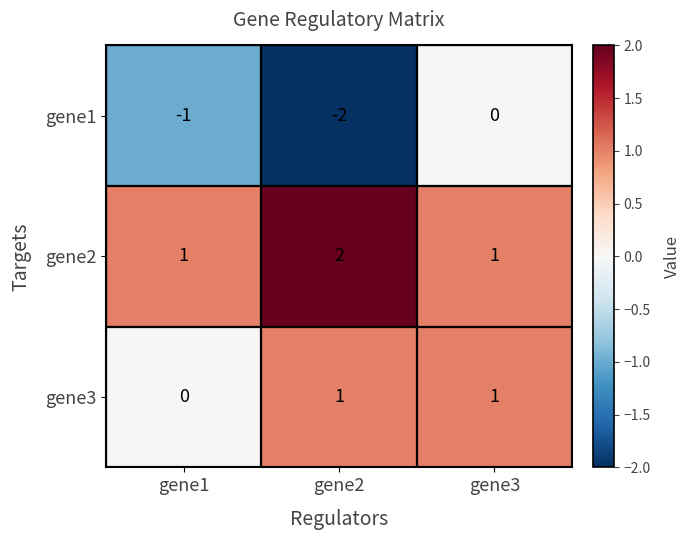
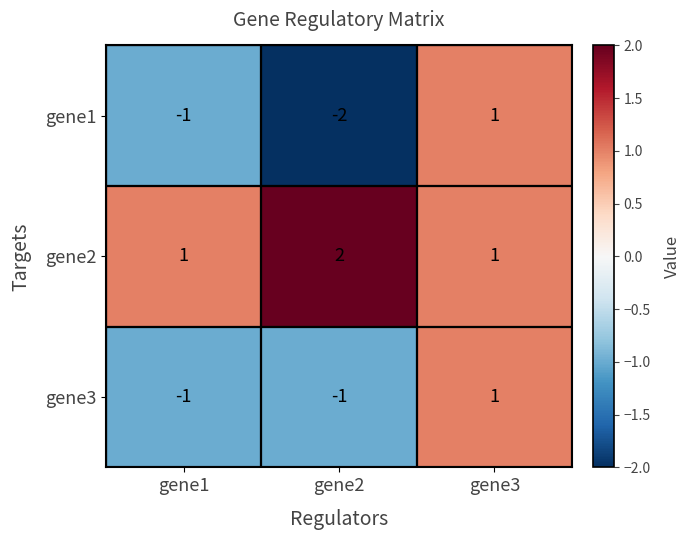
  {
    "gene1": {
      "gene1": -1,
      "gene2": -2,
-     "gene3": 0
+     "gene3": 1
    },
    "gene2": {
      "gene1": 1,
      "gene2": 2,
      "gene3": 1
    },
    "gene3": {
-     "gene1": 0,
-     "gene2": 1,
+     "gene1": -1,
+     "gene2": -1,
      "gene3": 1
    }
  }
